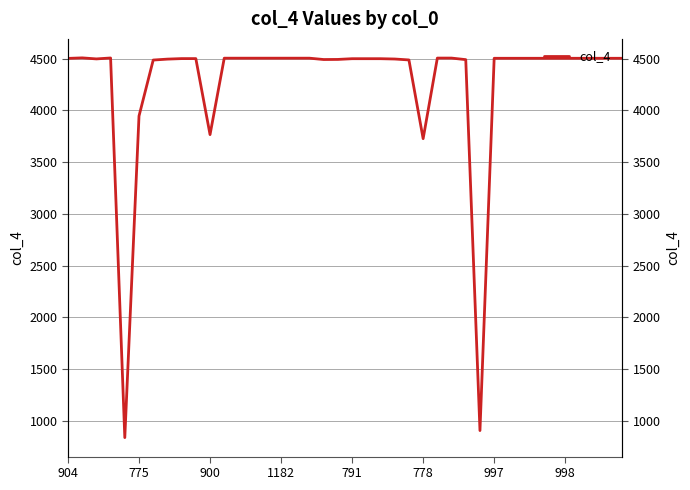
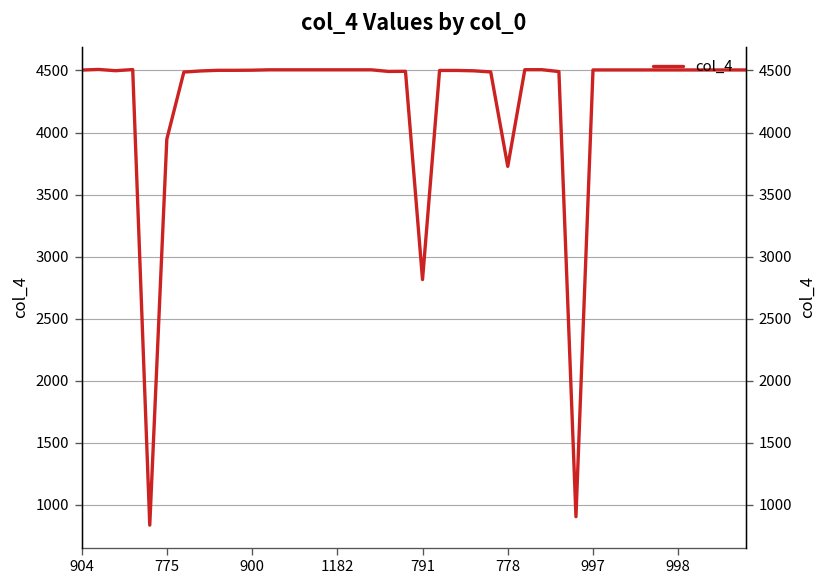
  {
    "904": 4500,
    "775": 3950,
-   "900": 3770,
+   "900": 4500,
    "1182": 4510,
-   "791": 4500,
+   "791": 2820,
    "778": 3730,
    "997": 4500,
    "998": 4500
  }
